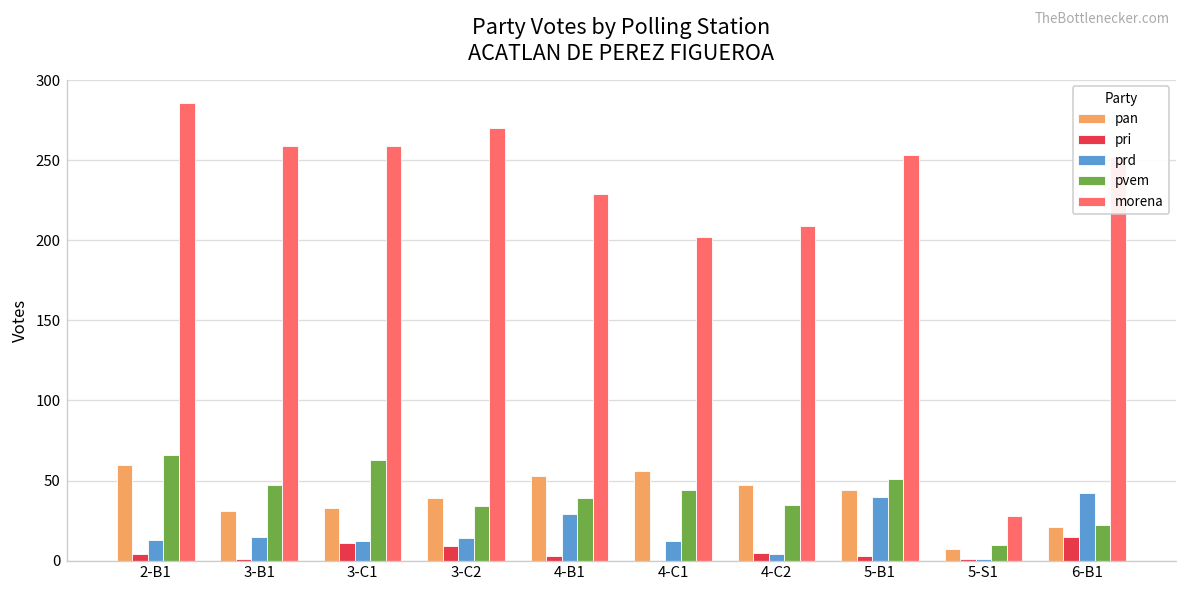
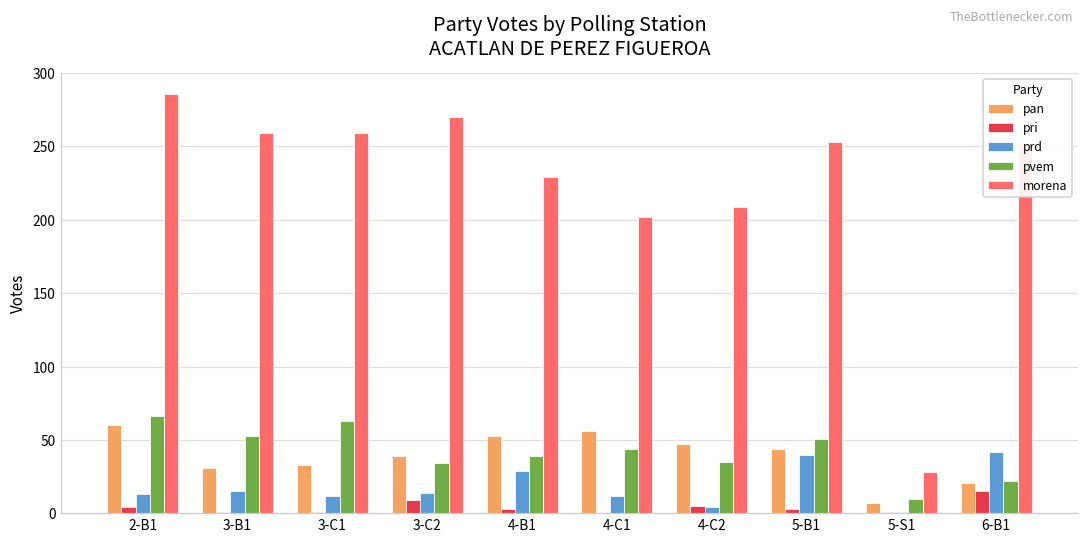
  {
    "pri": {
      "2-B1": 4,
-     "3-C1": 11,
+     "3-C1": 1,
      "3-C2": 9,
      "4-B1": 3,
      "4-C1": 0,
      "4-C2": 5,
      "5-B1": 3,
      "6-B1": 15
    },
    "prd": {
      "2-B1": 13,
      "3-B1": 15,
      "3-C1": 12,
      "3-C2": 14,
      "4-B1": 29,
      "4-C1": 12,
      "4-C2": 4,
      "5-B1": 40,
      "6-B1": 42
    },
    "pvem": {
      "2-B1": 66,
-     "3-B1": 47,
+     "3-B1": 53,
      "3-C1": 63,
      "3-C2": 34,
      "4-B1": 39,
      "4-C1": 44,
      "4-C2": 35,
      "5-B1": 51,
      "5-S1": 10,
      "6-B1": 22
    }
  }
